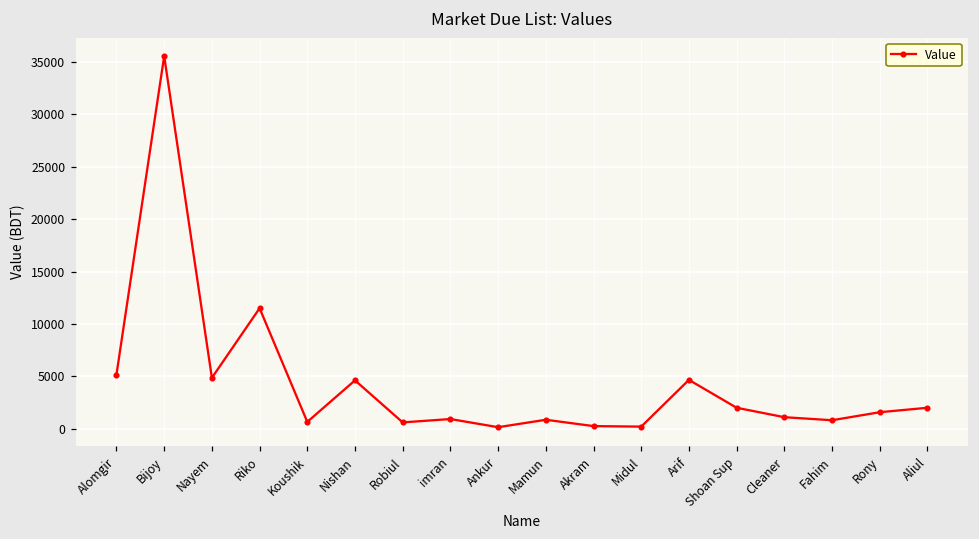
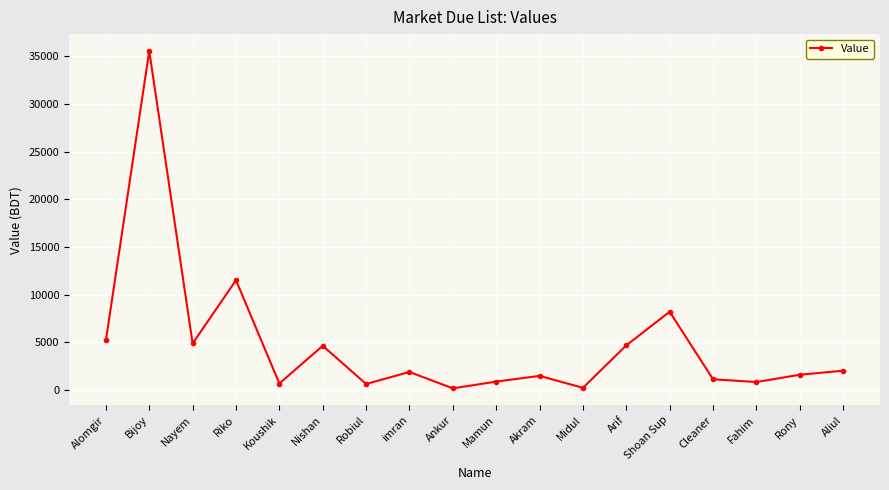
  {
    "Alomgir": 5000,
    "Bijoy": 36000,
    "Nayem": 5000,
    "Riko": 12000,
    "Koushik": 1000,
    "Nishan": 5000,
    "Robiul": 1000,
-   "imran": 1000,
+   "imran": 2000,
    "Ankur": 0,
    "Mamun": 1000,
-   "Akram": 0,
+   "Akram": 1000,
    "Midul": 0,
    "Arif": 5000,
-   "Shoan Sup": 2000,
+   "Shoan Sup": 8000,
    "Cleaner": 1000,
    "Fahim": 1000,
    "Rony": 2000,
    "Aliul": 2000
  }
